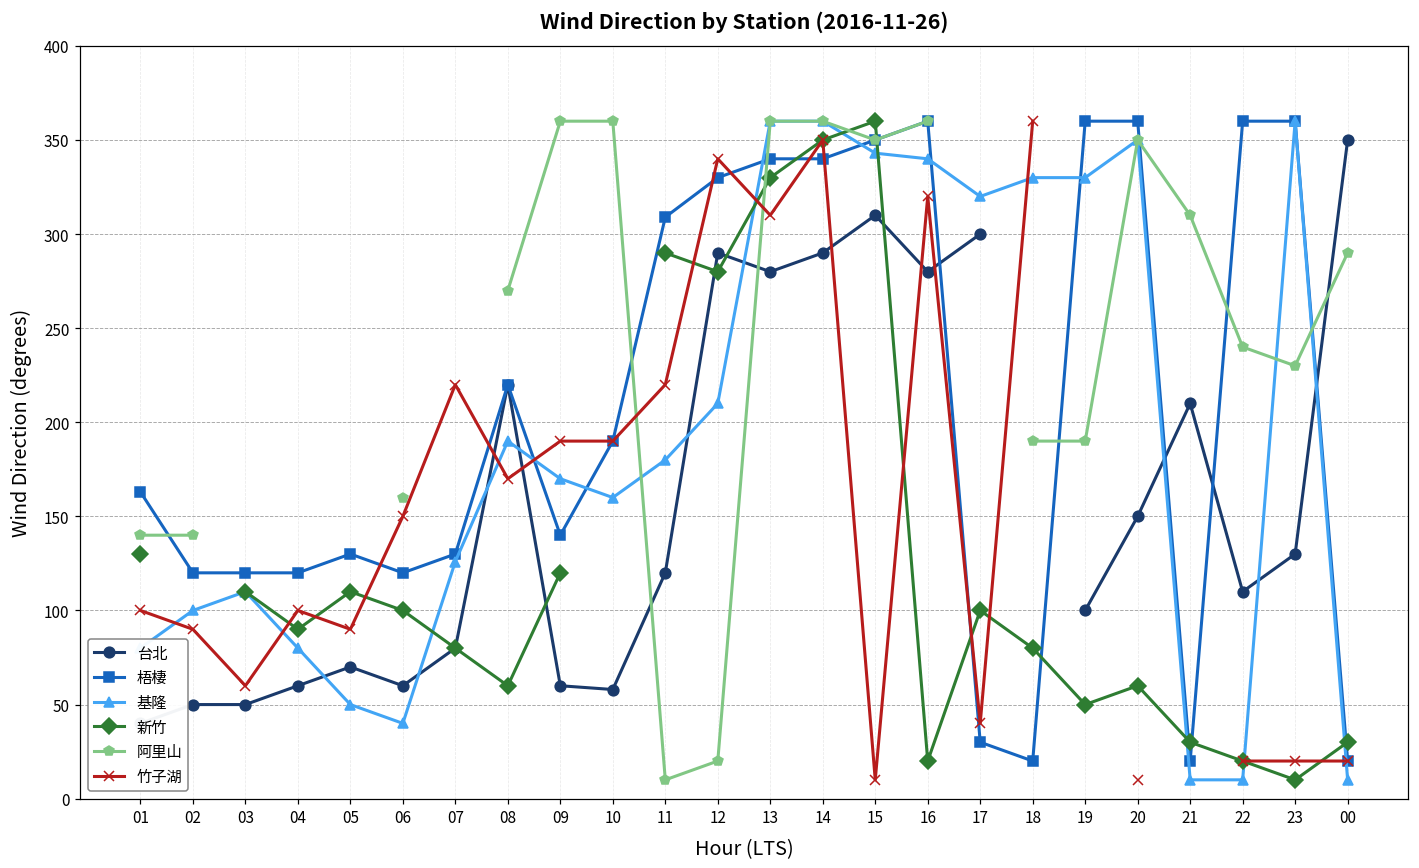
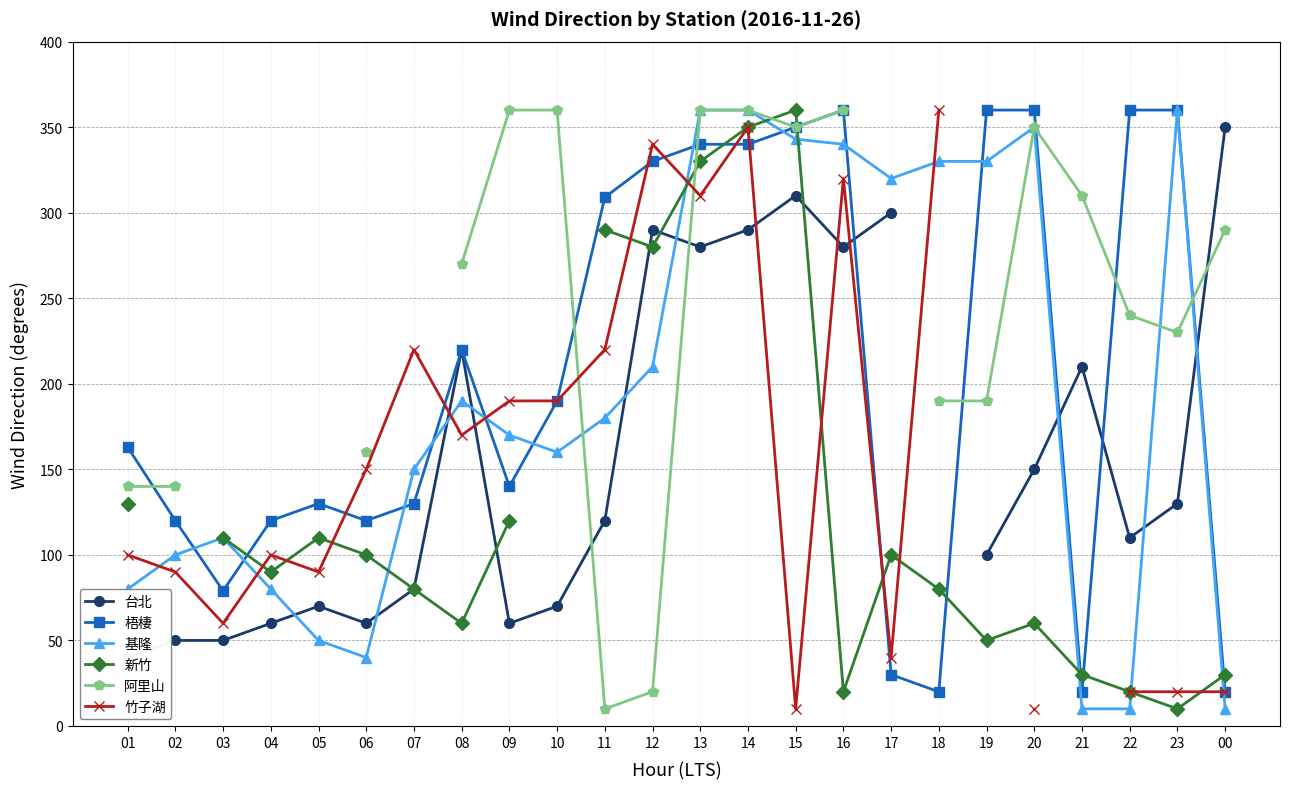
  {
    "台北": {
      "02": 50,
      "03": 50,
      "04": 60,
      "05": 70,
      "06": 60,
      "09": 60,
-     "10": 58,
+     "10": 70,
      "11": 120,
      "12": 290,
      "13": 280,
      "14": 290,
      "15": 310,
      "16": 280,
      "17": 300,
      "19": 100,
      "20": 150,
      "21": 210,
      "22": 110,
      "23": 130,
      "00": 350
    },
    "梧棲": {
      "01": 163,
      "02": 120,
-     "03": 120,
+     "03": 79,
      "04": 120,
      "05": 130,
      "06": 120,
      "07": 130,
      "09": 140,
      "11": 309,
      "12": 330,
      "13": 340,
      "14": 340,
      "17": 30,
      "18": 20,
      "19": 360,
      "20": 360,
      "21": 20,
      "22": 360
    },
    "基隆": {
      "01": 80,
      "02": 100,
      "04": 80,
      "05": 50,
      "06": 40,
-     "07": 126,
+     "07": 150,
      "08": 190,
      "09": 170,
      "10": 160,
      "11": 180,
      "12": 210,
      "15": 343,
      "16": 340,
      "17": 320,
      "18": 330,
      "19": 330,
      "21": 10,
      "22": 10,
      "00": 10
    },
    "新竹": {
      "01": 130,
      "04": 90,
      "05": 110,
      "06": 100,
      "08": 60,
      "09": 120,
      "11": 290,
      "12": 280,
      "13": 330,
      "15": 360,
      "16": 20,
      "17": 100,
      "18": 80,
      "19": 50,
      "20": 60,
      "21": 30,
      "23": 10,
      "00": 30
    },
    "阿里山": {
      "01": 140,
      "02": 140,
      "06": 160,
      "08": 270,
      "09": 360,
      "10": 360,
      "11": 10,
      "12": 20,
      "18": 190,
      "19": 190,
      "21": 310,
      "22": 240,
      "23": 230,
      "00": 290
    },
    "竹子湖": {
      "01": 100,
      "02": 90,
      "03": 60,
      "04": 100,
      "05": 90,
      "06": 150,
      "07": 220,
      "08": 170,
      "09": 190,
      "11": 220,
      "12": 340,
      "13": 310,
      "15": 10,
      "16": 320,
      "17": 40,
      "18": 360,
      "20": 10,
      "23": 20
    }
  }
